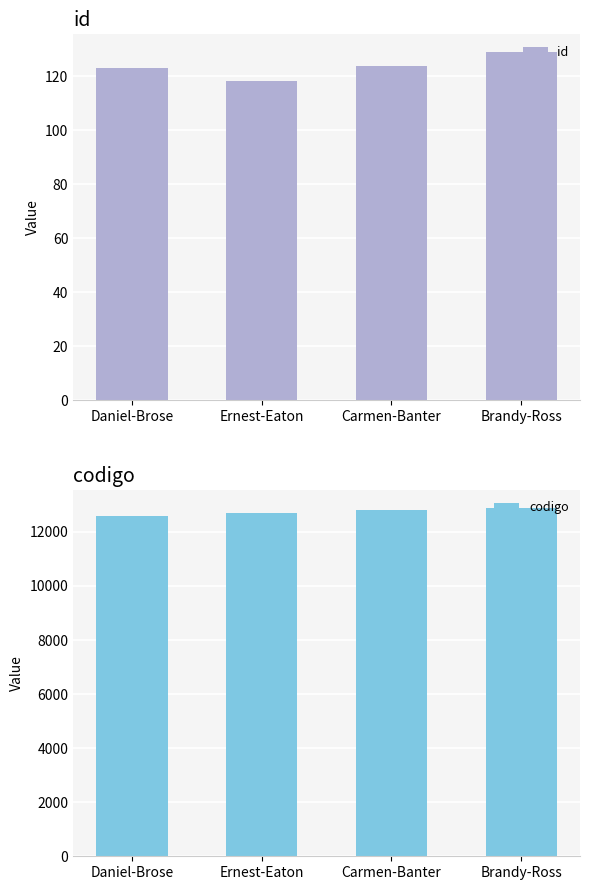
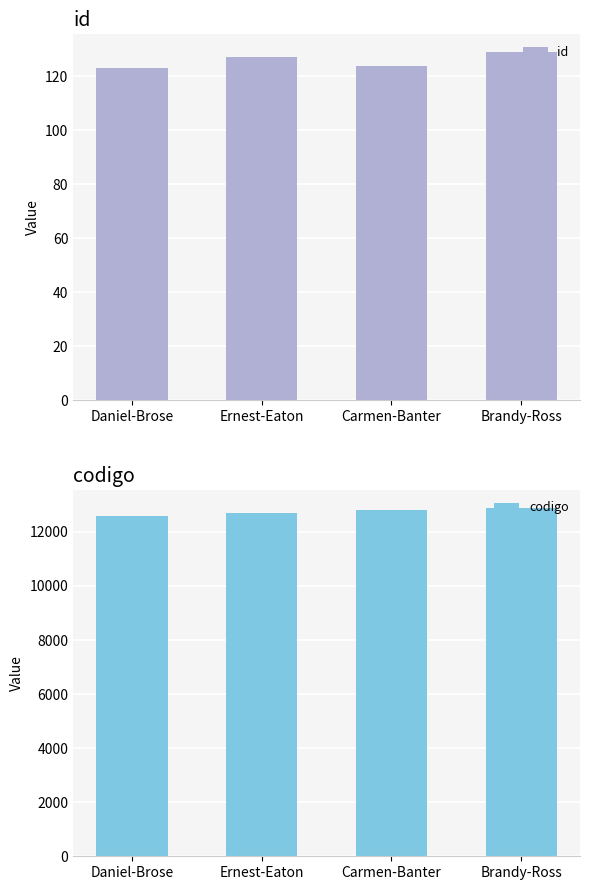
  {
    "id": {
      "Daniel-Brose": 123,
-     "Ernest-Eaton": 118,
+     "Ernest-Eaton": 127,
      "Carmen-Banter": 124,
      "Brandy-Ross": 129
    },
    "codigo": {
      "Daniel-Brose": 12600,
      "Ernest-Eaton": 12700,
      "Carmen-Banter": 12800,
      "Brandy-Ross": 12900
    }
  }
